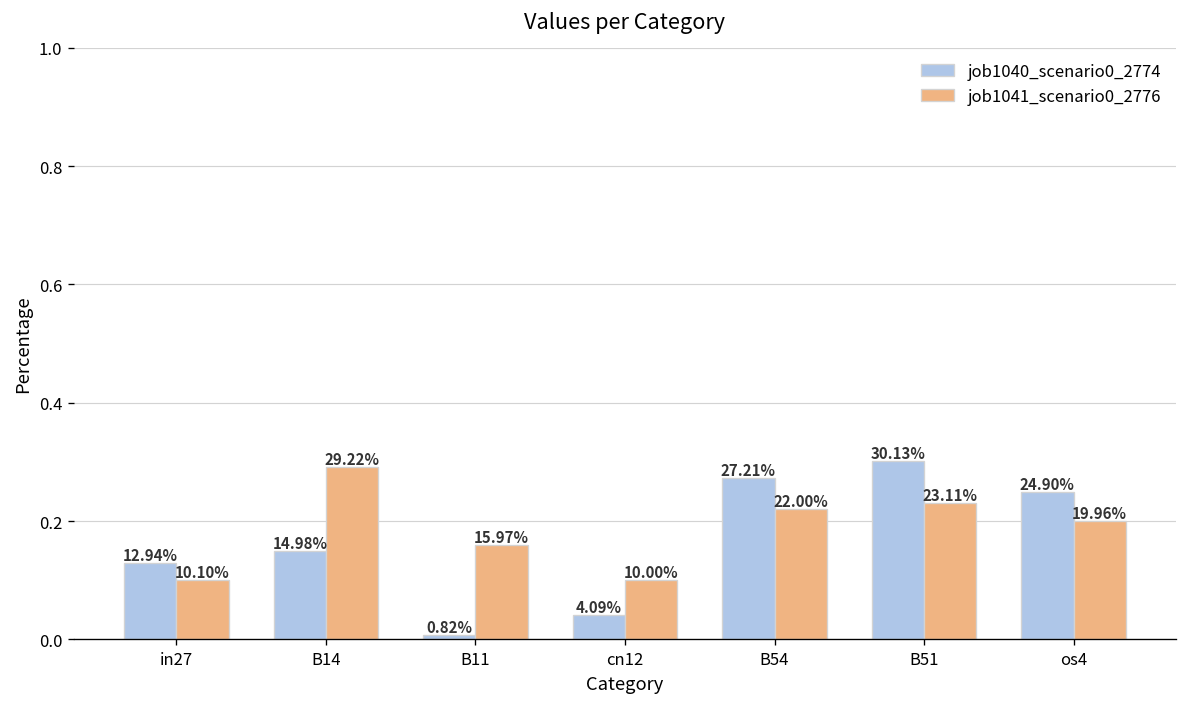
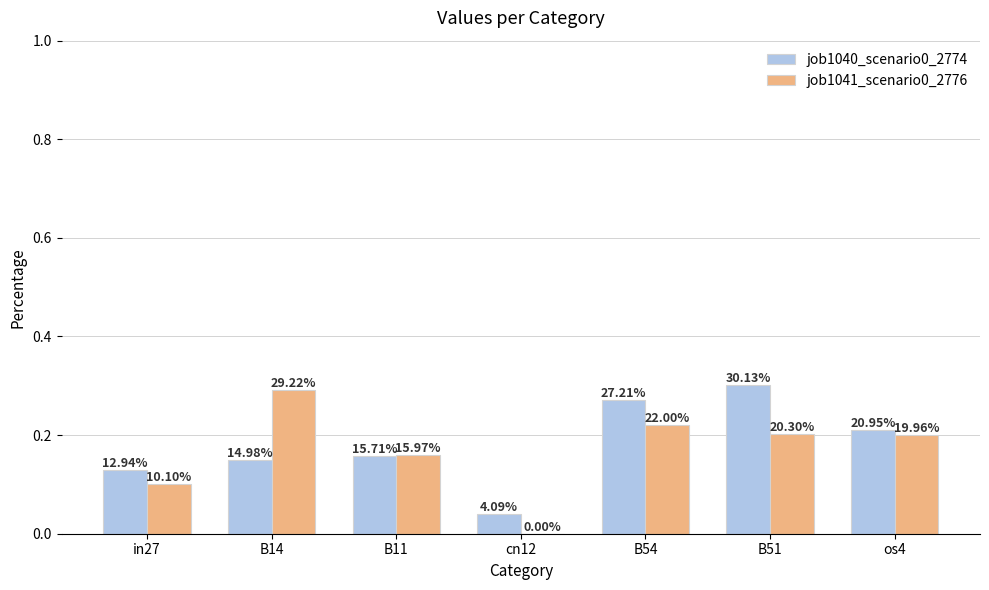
  {
    "job1040_scenario0_2774": {
      "in27": "12.94%",
      "B14": "14.98%",
-     "B11": "0.82%",
+     "B11": "15.71%",
      "cn12": "4.09%",
      "B54": "27.21%",
      "B51": "30.13%",
-     "os4": "24.90%"
+     "os4": "20.95%"
    },
    "job1041_scenario0_2776": {
      "in27": "10.10%",
      "B14": "29.22%",
      "B11": "15.97%",
-     "cn12": "10.00%",
+     "cn12": "0.00%",
      "B54": "22.00%",
-     "B51": "23.11%",
+     "B51": "20.30%",
      "os4": "19.96%"
    }
  }
